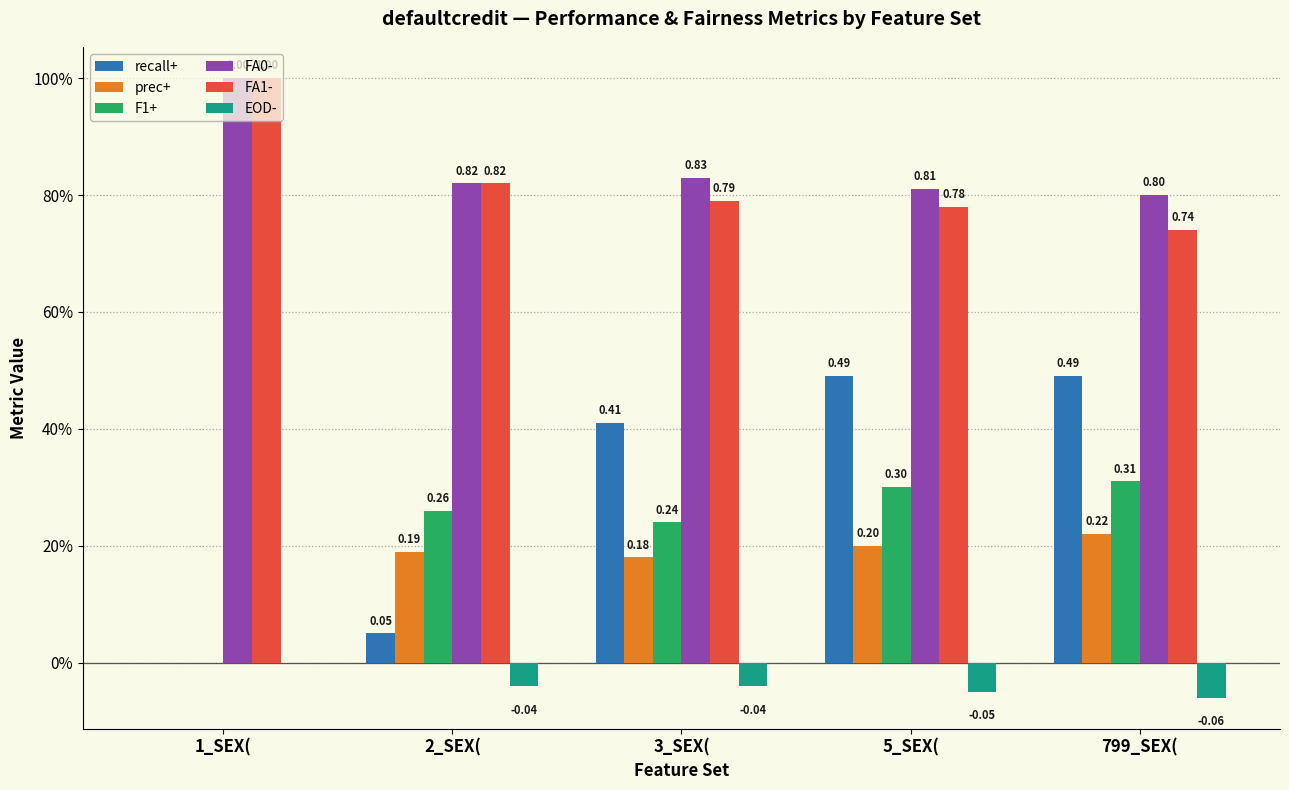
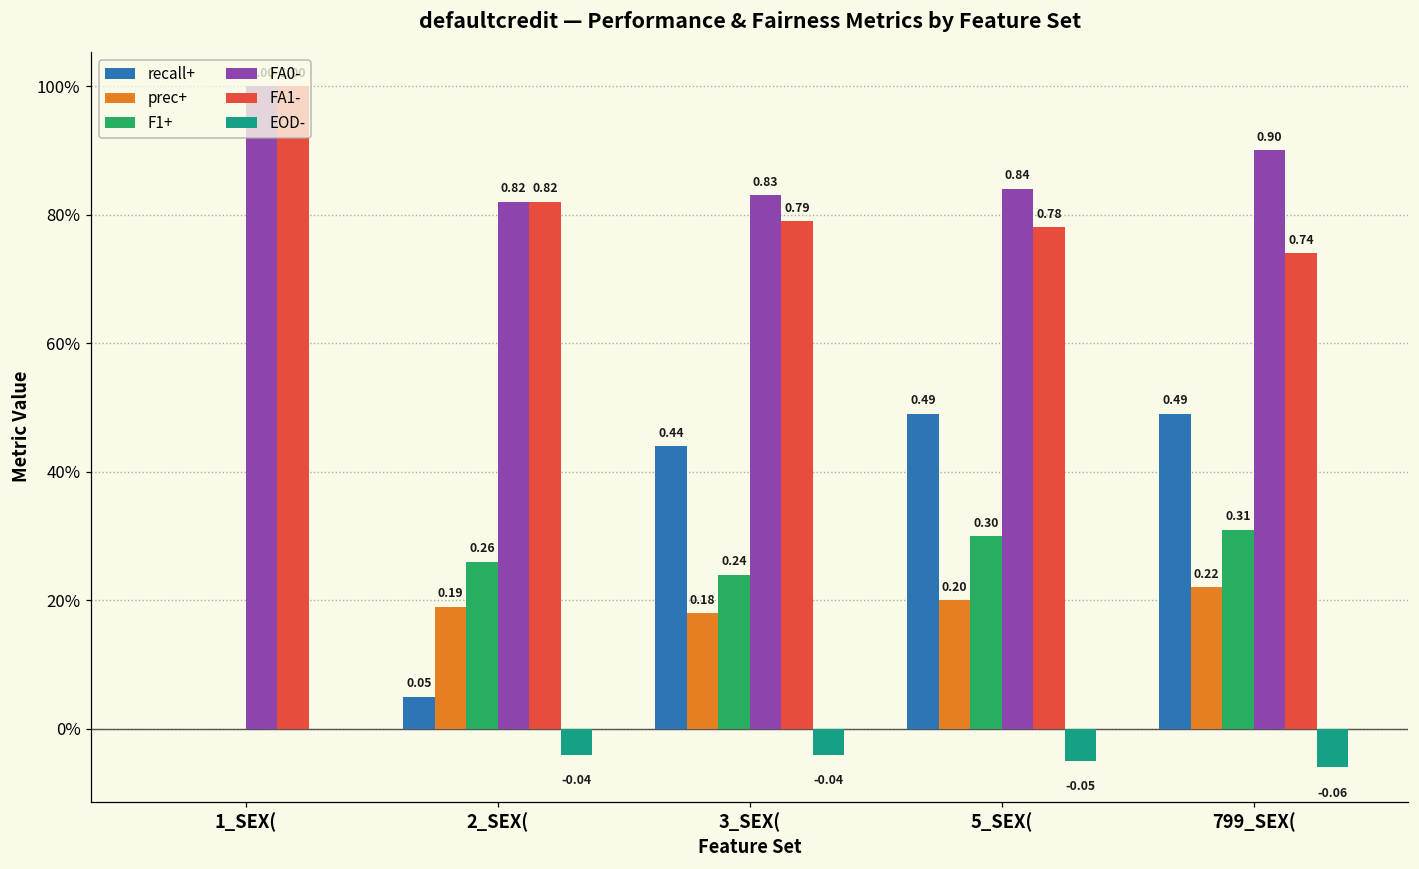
  {
    "recall+": {
      "2_SEX(": 0.05,
-     "3_SEX(": 0.41,
+     "3_SEX(": 0.44,
      "5_SEX(": 0.49,
      "799_SEX(": 0.49
    },
    "FA0-": {
      "2_SEX(": 0.82,
      "3_SEX(": 0.83,
-     "5_SEX(": 0.81,
-     "799_SEX(": 0.80
+     "5_SEX(": 0.84,
+     "799_SEX(": 0.90
    }
  }
